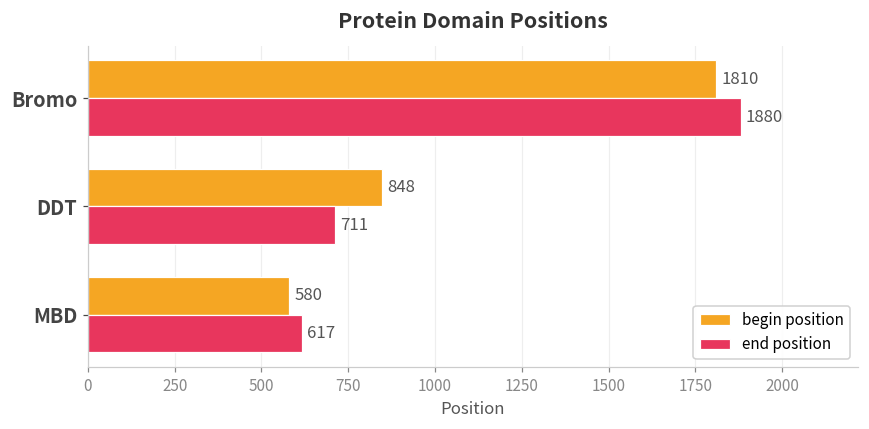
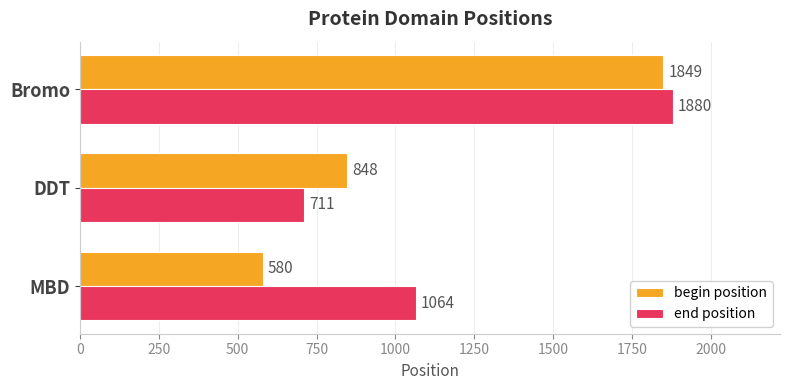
  {
    "begin position": {
-     "Bromo": 1810,
+     "Bromo": 1849,
      "DDT": 848,
      "MBD": 580
    },
    "end position": {
      "Bromo": 1880,
      "DDT": 711,
-     "MBD": 617
+     "MBD": 1064
    }
  }
